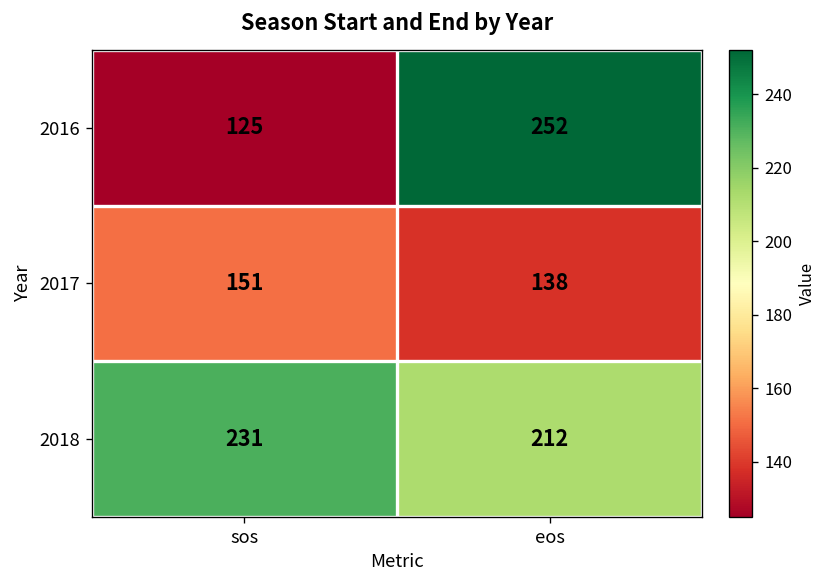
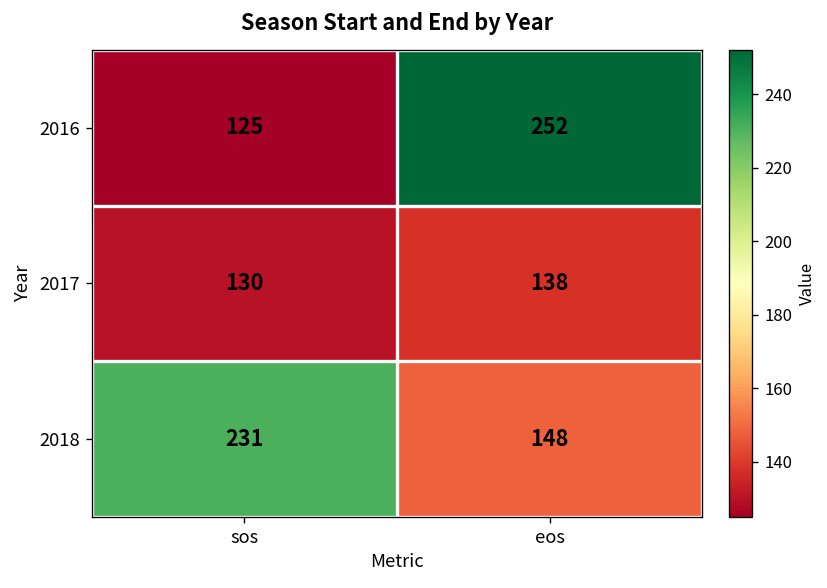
  {
    "2016": {
      "sos": 125,
      "eos": 252
    },
    "2017": {
-     "sos": 151,
+     "sos": 130,
      "eos": 138
    },
    "2018": {
      "sos": 231,
-     "eos": 212
+     "eos": 148
    }
  }
